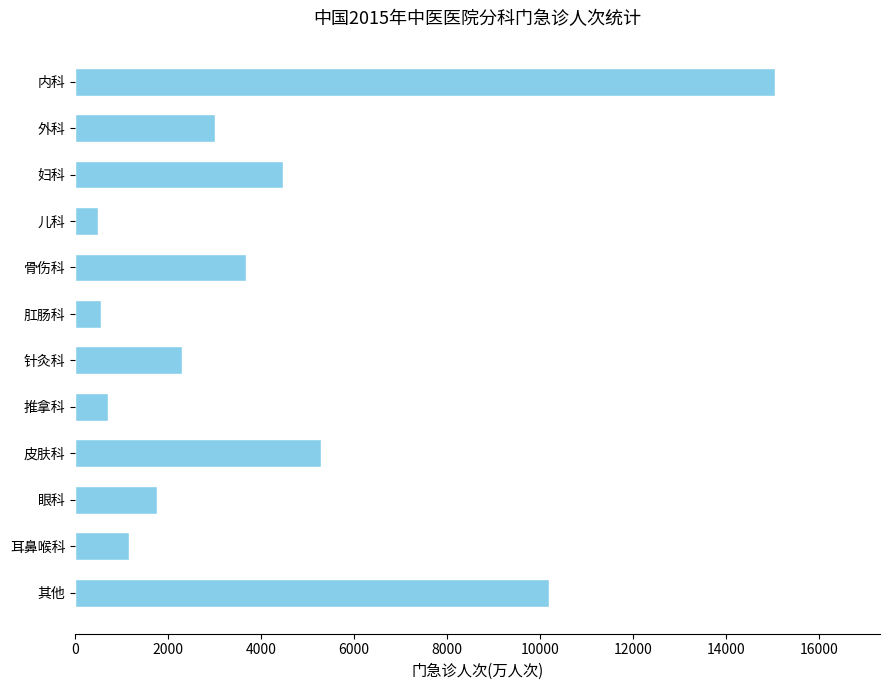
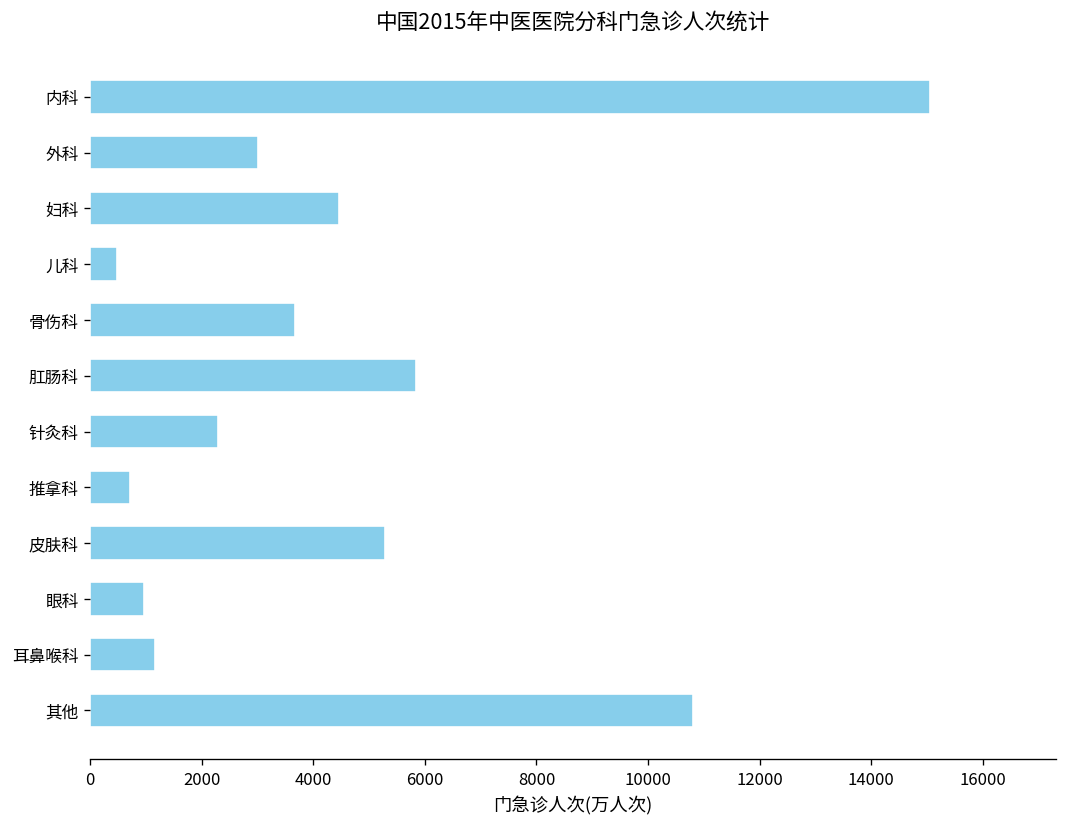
  {
    "内科": 15100,
    "外科": 3000,
    "妇科": 4500,
    "儿科": 500,
    "骨伤科": 3700,
-   "肛肠科": 600,
+   "肛肠科": 5800,
    "针灸科": 2300,
    "推拿科": 700,
    "皮肤科": 5300,
-   "眼科": 1800,
+   "眼科": 1000,
    "耳鼻喉科": 1200,
-   "其他": 10200
+   "其他": 10800
  }
